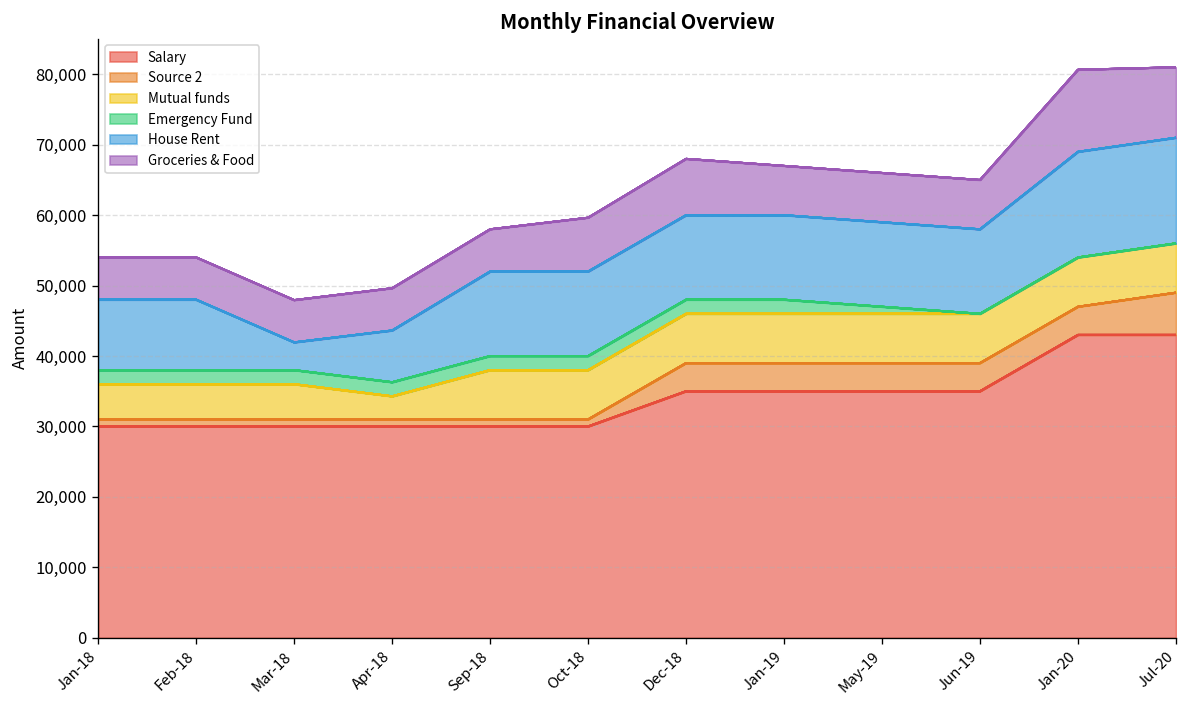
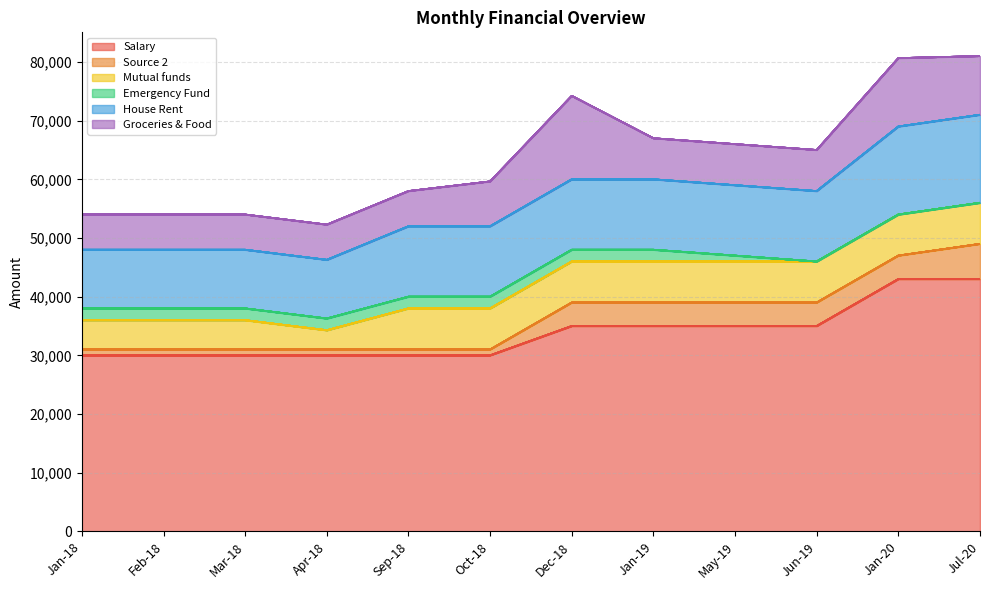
  {
    "Mutual funds": {
      "Jan-18": "5,000",
      "Feb-18": "5,000",
      "Mar-18": "5,000",
      "Apr-18": "3,000",
      "Sep-18": "7,000",
      "Oct-18": "7,000",
      "Dec-18": "7,000",
      "Jan-19": "7,000",
      "May-19": "7,000"
    },
    "Emergency Fund": {
      "Jan-18": "2,000",
      "Feb-18": "2,000",
      "Mar-18": "2,000",
      "Apr-18": "2,000",
      "Sep-18": "2,000",
      "Oct-18": "2,000",
      "Dec-18": "2,000",
      "Jan-19": "2,000",
      "May-19": "1,000"
    },
    "House Rent": {
      "Jan-18": "10,000",
      "Feb-18": "10,000",
-     "Mar-18": "4,000",
-     "Apr-18": "7,000",
+     "Mar-18": "10,000",
+     "Apr-18": "10,000",
      "Sep-18": "12,000",
      "Oct-18": "12,000",
      "Dec-18": "12,000",
      "Jan-19": "12,000",
      "May-19": "12,000",
      "Jun-19": "12,000",
      "Jan-20": "15,000",
      "Jul-20": "15,000"
    },
    "Groceries & Food": {
      "Jan-18": "6,000",
      "Feb-18": "6,000",
      "Mar-18": "6,000",
      "Apr-18": "6,000",
      "Sep-18": "6,000",
      "Oct-18": "8,000",
-     "Dec-18": "8,000",
+     "Dec-18": "14,000",
      "Jan-19": "7,000",
      "May-19": "7,000",
      "Jun-19": "7,000",
      "Jan-20": "12,000",
      "Jul-20": "10,000"
    }
  }
